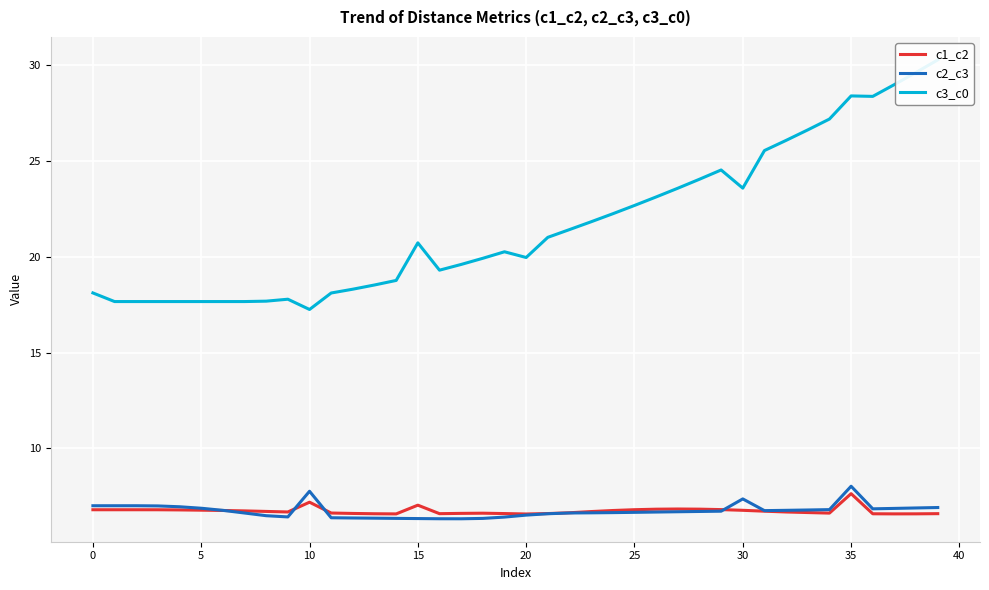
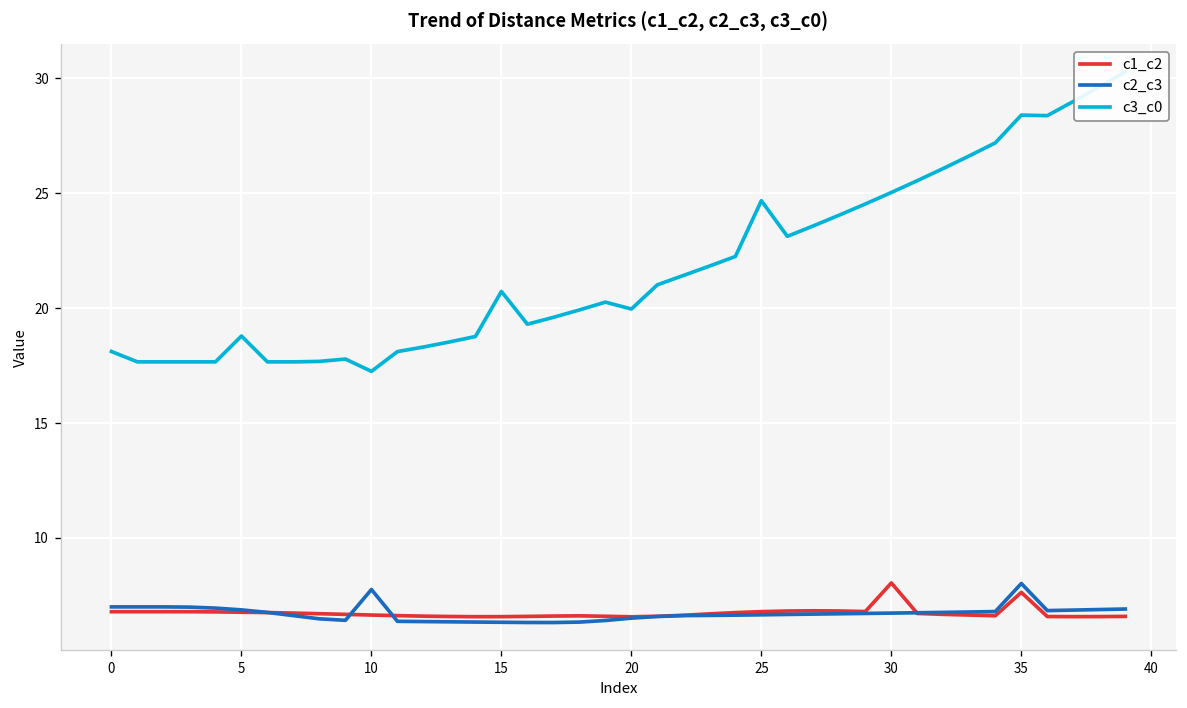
  {
    "c1_c2": {
      "0": 6.8,
-     "10": 7.2,
-     "15": 7.0,
+     "10": 6.6,
+     "15": 6.6,
      "25": 6.8,
-     "30": 6.8,
+     "30": 8.0,
      "35": 7.6
    },
    "c2_c3": {
      "0": 7.0,
      "10": 7.8,
      "15": 6.3,
      "25": 6.7,
-     "30": 7.4,
+     "30": 6.7,
      "35": 8.0
    },
    "c3_c0": {
      "0": 18.1,
-     "5": 17.7,
+     "5": 18.8,
      "10": 17.2,
      "15": 20.7,
      "20": 20.0,
-     "25": 22.7,
-     "30": 23.6,
+     "25": 24.7,
+     "30": 25.0,
      "35": 28.4
    }
  }
